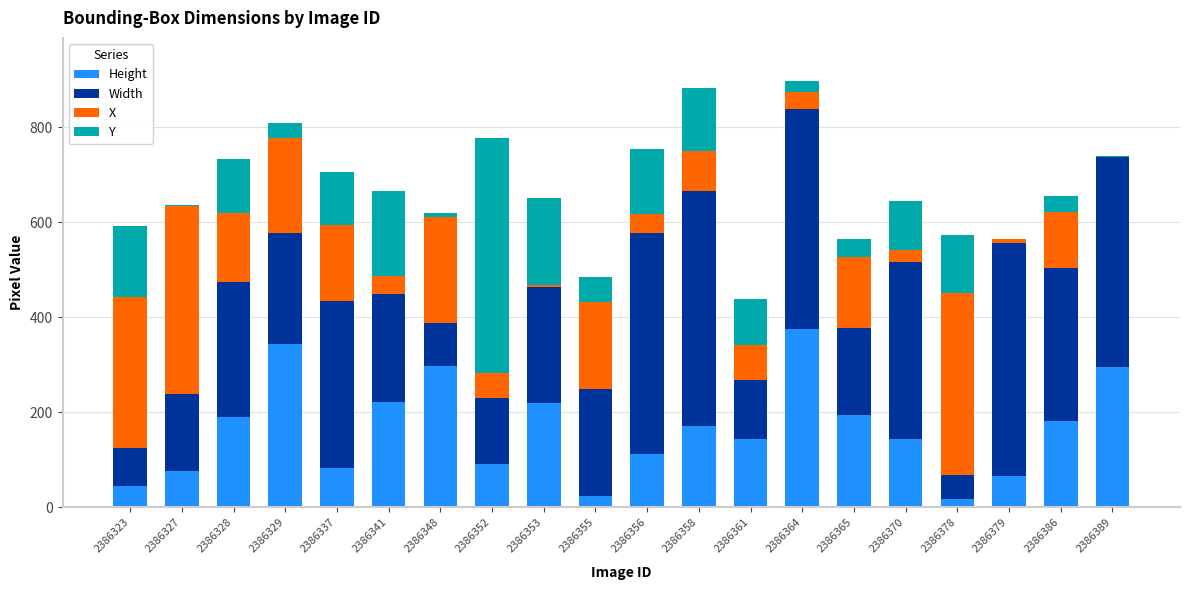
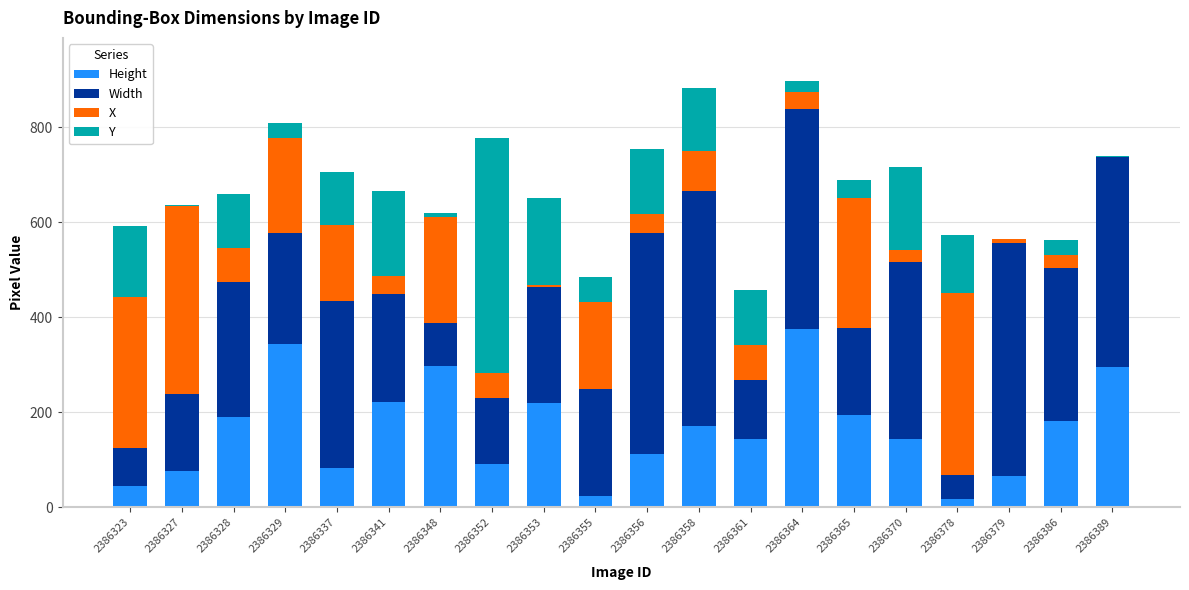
  {
    "Height": {
      "2386323": 50,
      "2386327": 80,
      "2386328": 190,
      "2386329": 340,
      "2386337": 80,
      "2386341": 220,
      "2386348": 300,
      "2386352": 90,
      "2386353": 220,
      "2386355": 20,
      "2386356": 110,
      "2386358": 170,
      "2386361": 140,
      "2386364": 380,
      "2386365": 200,
      "2386370": 150,
      "2386378": 20,
      "2386379": 70,
      "2386386": 180,
      "2386389": 300
    },
    "Width": {
      "2386323": 80,
      "2386327": 160,
      "2386328": 290,
      "2386329": 240,
      "2386337": 350,
      "2386341": 230,
      "2386348": 90,
      "2386352": 140,
      "2386353": 240,
      "2386355": 230,
      "2386356": 470,
      "2386358": 500,
      "2386361": 130,
      "2386364": 460,
      "2386365": 180,
      "2386370": 370,
      "2386378": 50,
      "2386379": 490,
      "2386386": 320,
      "2386389": 440
    },
    "X": {
      "2386323": 320,
      "2386327": 400,
-     "2386328": 140,
+     "2386328": 70,
      "2386329": 200,
      "2386337": 160,
      "2386341": 40,
      "2386348": 230,
      "2386352": 50,
      "2386355": 180,
      "2386356": 40,
      "2386358": 80,
      "2386361": 70,
      "2386364": 40,
-     "2386365": 150,
+     "2386365": 270,
      "2386370": 30,
      "2386378": 380,
      "2386379": 10,
-     "2386386": 120
+     "2386386": 30
    },
    "Y": {
      "2386323": 150,
      "2386328": 120,
      "2386329": 30,
      "2386337": 110,
      "2386341": 180,
      "2386348": 10,
      "2386352": 500,
      "2386353": 180,
      "2386355": 50,
      "2386356": 140,
      "2386358": 130,
-     "2386361": 100,
+     "2386361": 120,
      "2386364": 20,
      "2386365": 40,
-     "2386370": 100,
+     "2386370": 180,
      "2386378": 120,
      "2386379": 0,
      "2386386": 30
    }
  }
